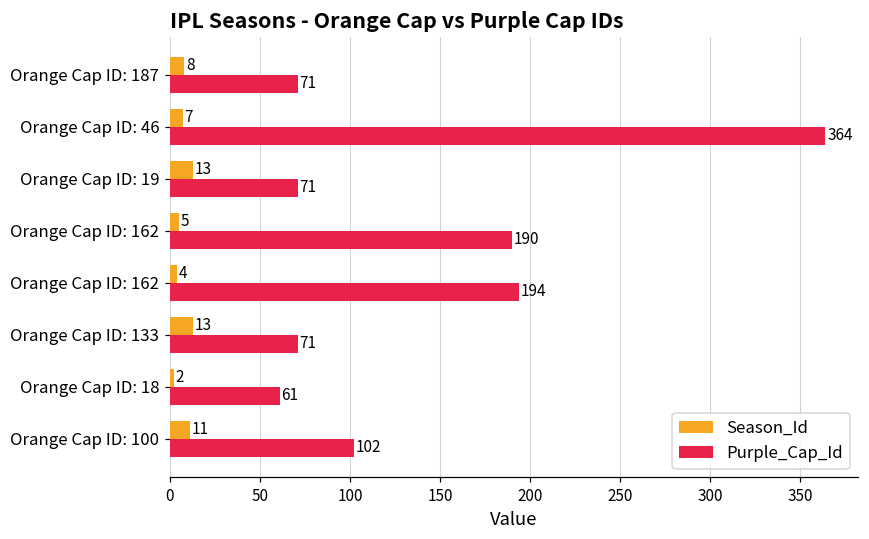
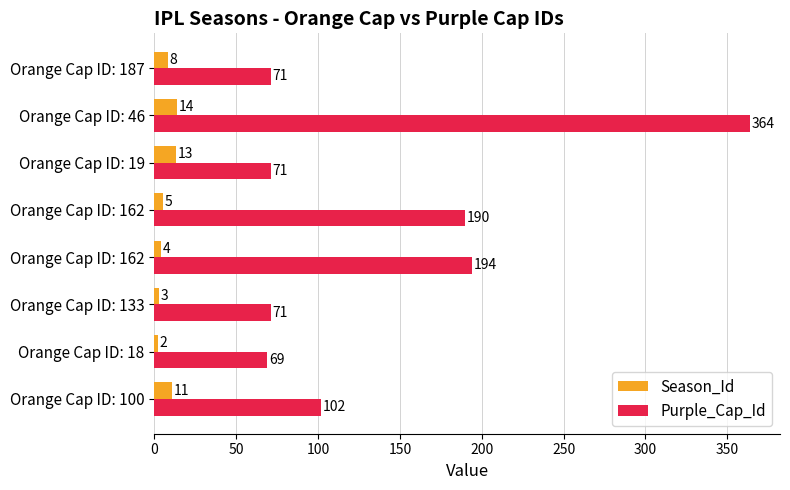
  {
    "Season_Id": {
      "Orange Cap ID: 187": 8,
-     "Orange Cap ID: 46": 7,
+     "Orange Cap ID: 46": 14,
      "Orange Cap ID: 19": 13,
-     "Orange Cap ID: 133": 13,
+     "Orange Cap ID: 133": 3,
      "Orange Cap ID: 18": 2,
      "Orange Cap ID: 100": 11
    },
    "Purple_Cap_Id": {
      "Orange Cap ID: 187": 71,
      "Orange Cap ID: 46": 364,
      "Orange Cap ID: 19": 71,
      "Orange Cap ID: 133": 71,
-     "Orange Cap ID: 18": 61,
+     "Orange Cap ID: 18": 69,
      "Orange Cap ID: 100": 102
    }
  }
